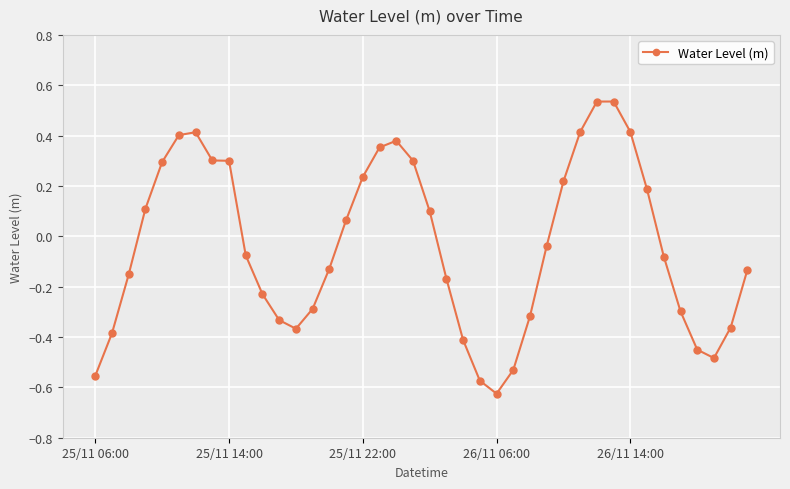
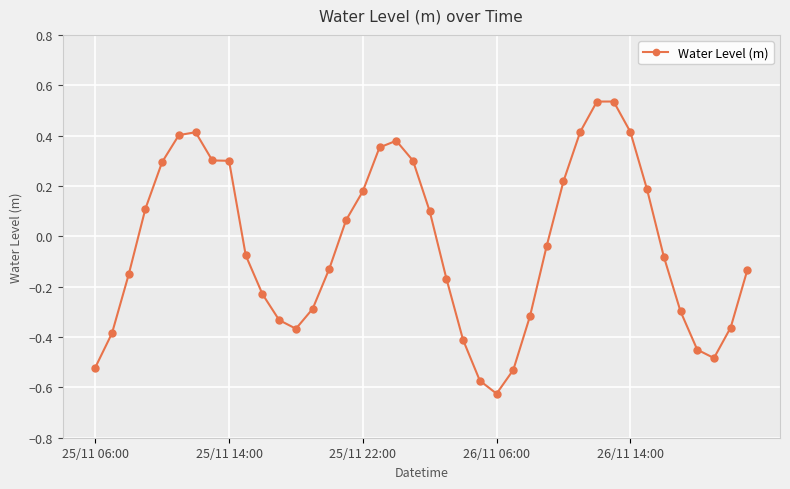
  {
-   "25/11 06:00": -0.55,
+   "25/11 06:00": -0.52,
    "25/11 14:00": 0.30,
-   "25/11 22:00": 0.24,
+   "25/11 22:00": 0.18,
    "26/11 06:00": -0.63,
    "26/11 14:00": 0.41
  }
